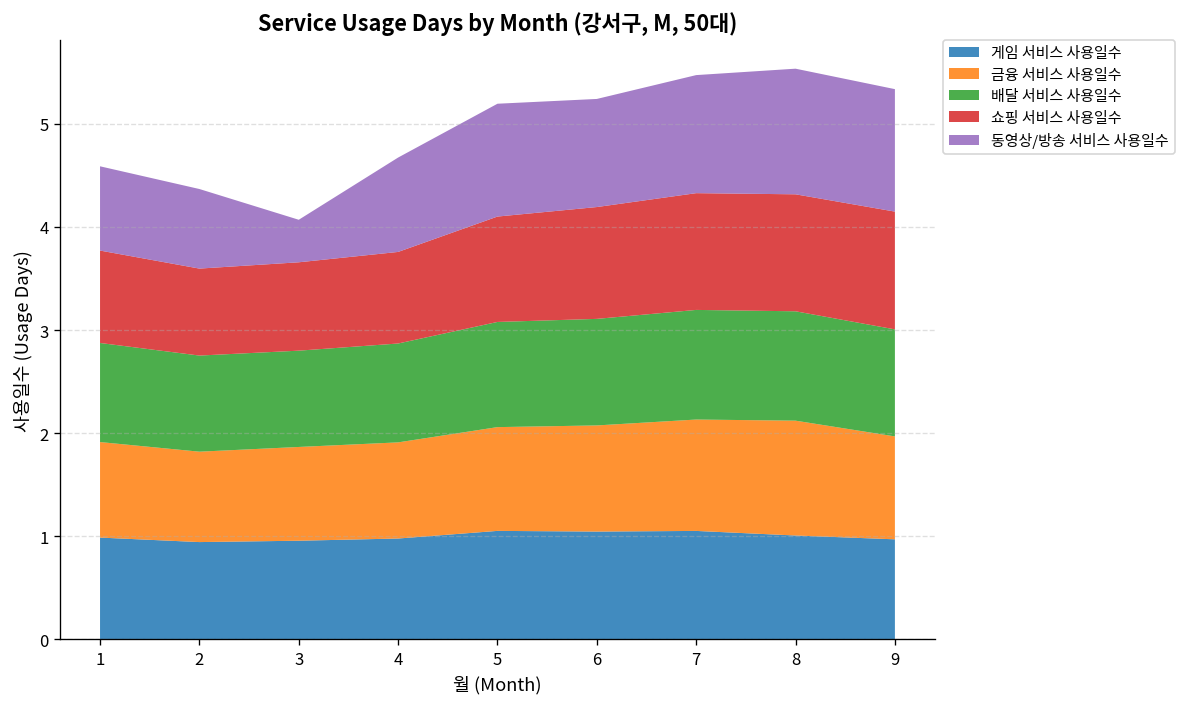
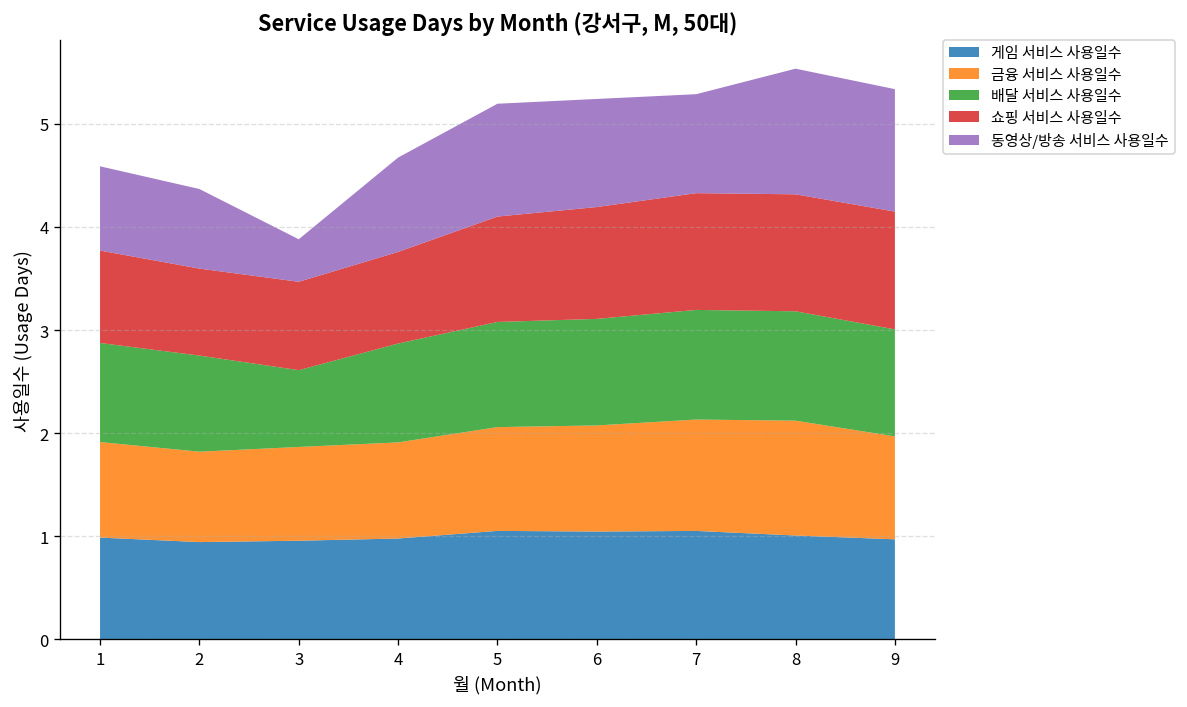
  {
    "게임 서비스 사용일수": {
      "1": 1.0,
      "2": 0.9,
      "3": 1.0,
      "4": 1.0,
      "5": 1.1,
      "6": 1.0,
      "7": 1.1,
      "8": 1.0,
      "9": 1.0
    },
    "금융 서비스 사용일수": {
      "1": 0.9,
      "2": 0.9,
      "3": 0.9,
      "4": 0.9,
      "5": 1.0,
      "6": 1.0,
      "7": 1.1,
      "8": 1.1,
      "9": 1.0
    },
    "배달 서비스 사용일수": {
      "1": 1.0,
      "2": 0.9,
-     "3": 0.9,
+     "3": 0.7,
      "4": 1.0,
      "5": 1.0,
      "6": 1.0,
      "7": 1.1,
      "8": 1.1,
      "9": 1.0
    },
    "쇼핑 서비스 사용일수": {
      "1": 0.9,
      "2": 0.8,
      "3": 0.9,
      "4": 0.9,
      "5": 1.0,
      "6": 1.1,
      "7": 1.1,
      "8": 1.1,
      "9": 1.1
    },
    "동영상/방송 서비스 사용일수": {
      "1": 0.8,
      "2": 0.8,
      "3": 0.4,
      "4": 0.9,
      "5": 1.1,
      "6": 1.0,
-     "7": 1.1,
+     "7": 1.0,
      "8": 1.2,
      "9": 1.2
    }
  }
